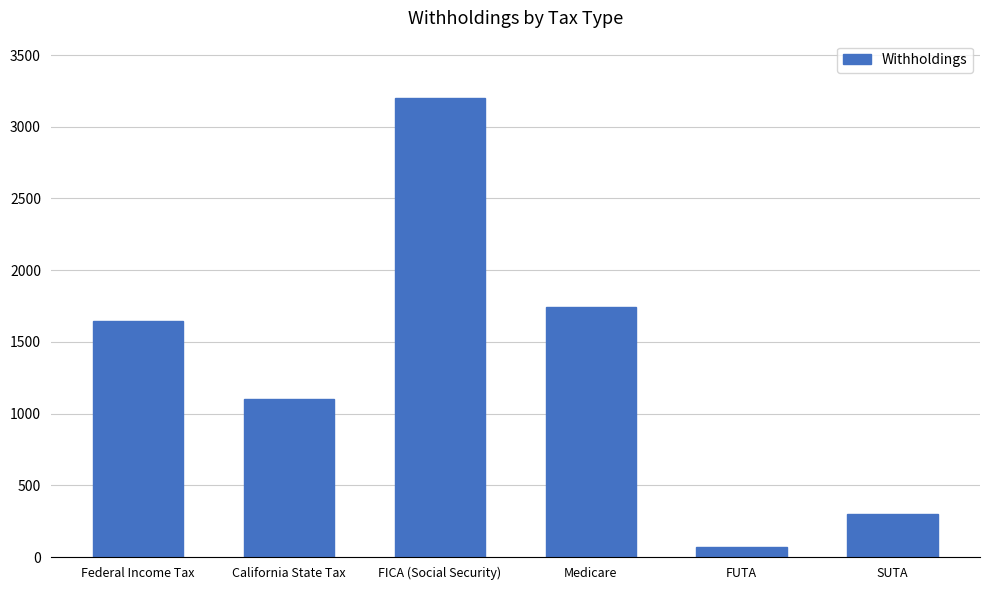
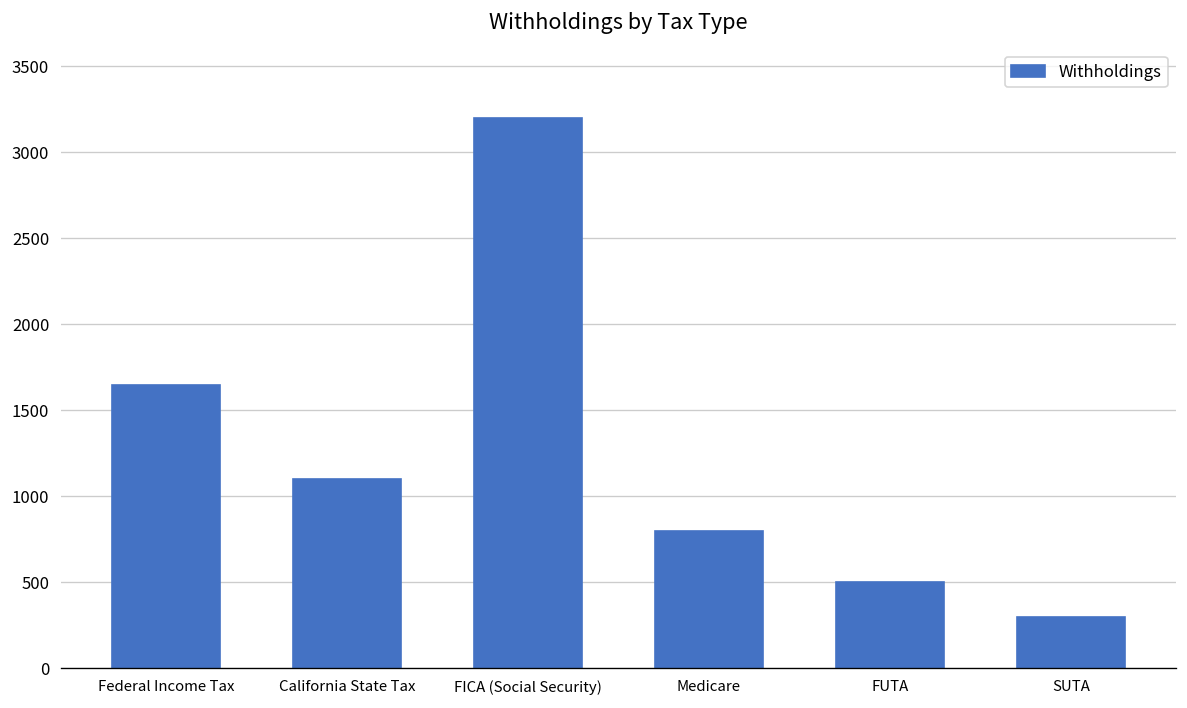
  {
    "Federal Income Tax": 1650,
    "California State Tax": 1100,
    "FICA (Social Security)": 3200,
-   "Medicare": 1750,
-   "FUTA": 70,
+   "Medicare": 800,
+   "FUTA": 500,
    "SUTA": 300
  }
